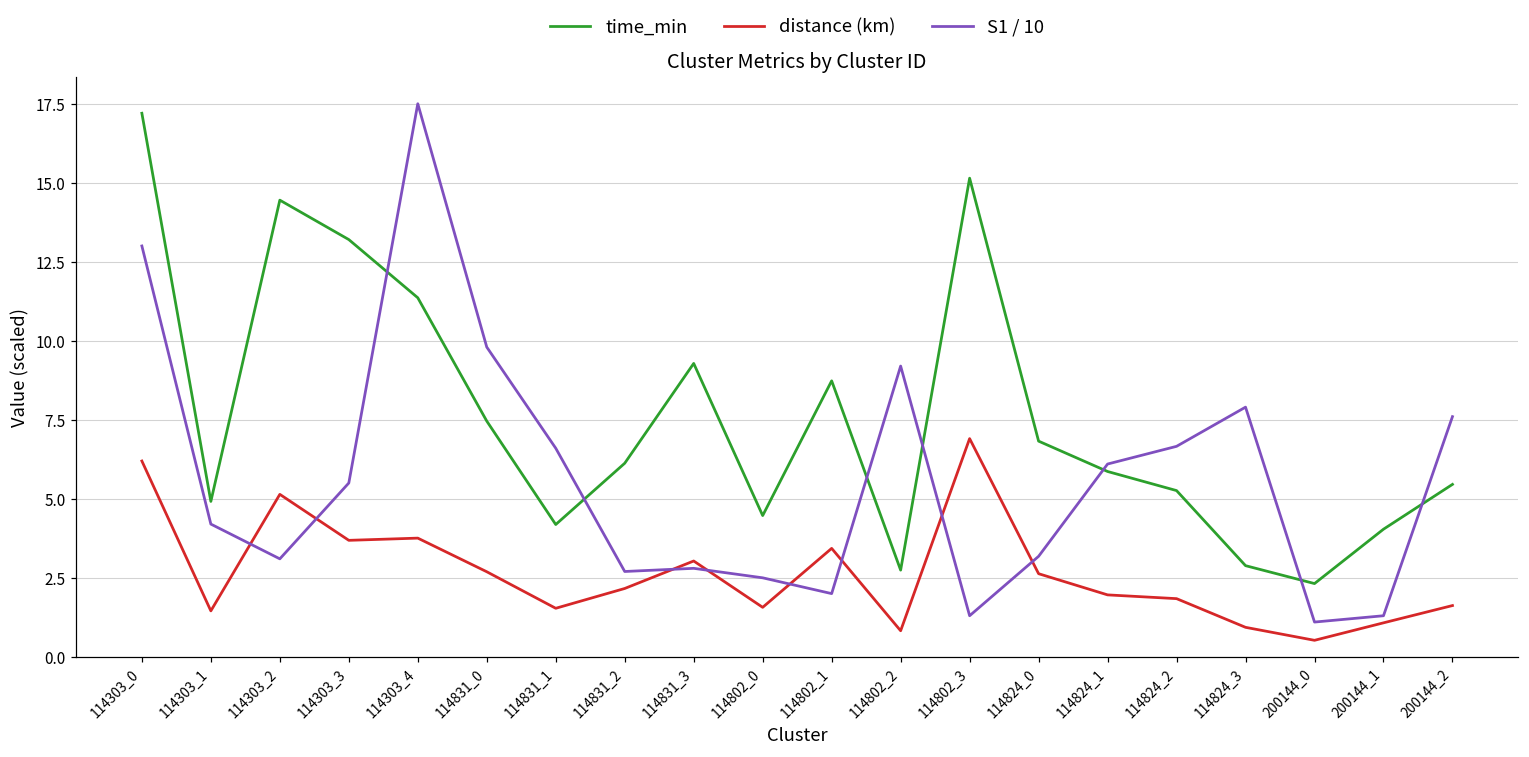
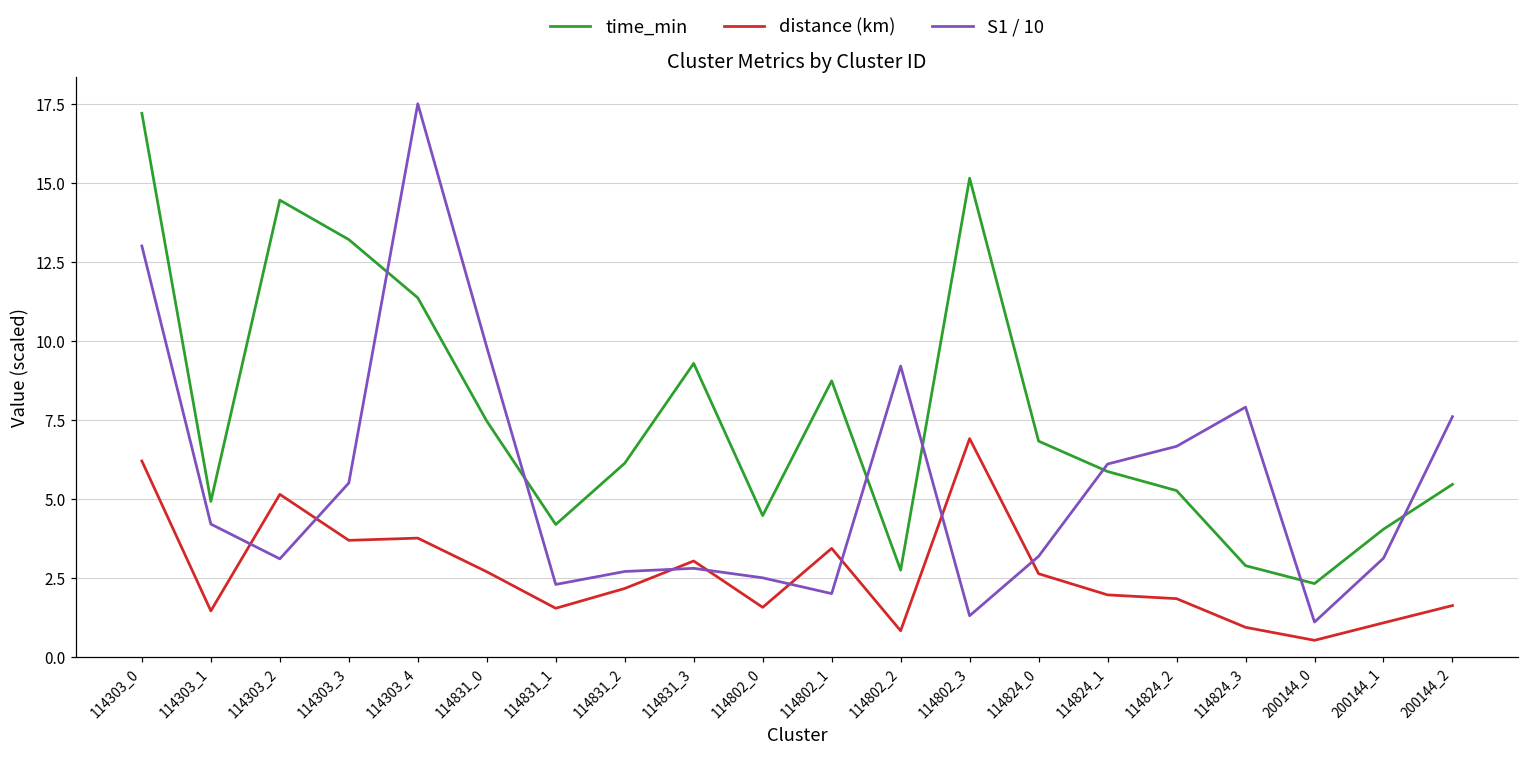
  {
    "time_min": {
      "114303_0": 17.2,
      "114303_1": 4.9,
      "114303_2": 14.4,
      "114303_3": 13.2,
      "114303_4": 11.4,
      "114831_0": 7.5,
      "114831_1": 4.2,
      "114831_2": 6.1,
      "114831_3": 9.3,
      "114802_0": 4.5,
      "114802_1": 8.7,
      "114802_2": 2.7,
      "114802_3": 15.1,
      "114824_0": 6.8,
      "114824_1": 5.9,
      "114824_2": 5.3,
      "114824_3": 2.9,
      "200144_0": 2.3,
      "200144_1": 4.0,
      "200144_2": 5.5
    },
    "distance (km)": {
      "114303_0": 6.2,
      "114303_1": 1.5,
      "114303_2": 5.1,
      "114303_3": 3.7,
      "114303_4": 3.8,
      "114831_0": 2.7,
      "114831_1": 1.5,
      "114831_2": 2.2,
      "114831_3": 3.0,
      "114802_0": 1.6,
      "114802_1": 3.4,
      "114802_2": 0.8,
      "114802_3": 6.9,
      "114824_0": 2.6,
      "114824_1": 2.0,
      "114824_2": 1.8,
      "114824_3": 0.9,
      "200144_0": 0.5,
      "200144_1": 1.1,
      "200144_2": 1.6
    },
    "S1 / 10": {
      "114303_0": 13.0,
      "114303_1": 4.2,
      "114303_2": 3.1,
      "114303_3": 5.5,
      "114303_4": 17.5,
      "114831_0": 9.8,
-     "114831_1": 6.6,
+     "114831_1": 2.3,
      "114831_2": 2.7,
      "114831_3": 2.8,
      "114802_0": 2.5,
      "114802_1": 2.0,
      "114802_2": 9.2,
      "114802_3": 1.3,
      "114824_0": 3.2,
      "114824_1": 6.1,
      "114824_2": 6.7,
      "114824_3": 7.9,
      "200144_0": 1.1,
-     "200144_1": 1.3,
+     "200144_1": 3.1,
      "200144_2": 7.6
    }
  }
